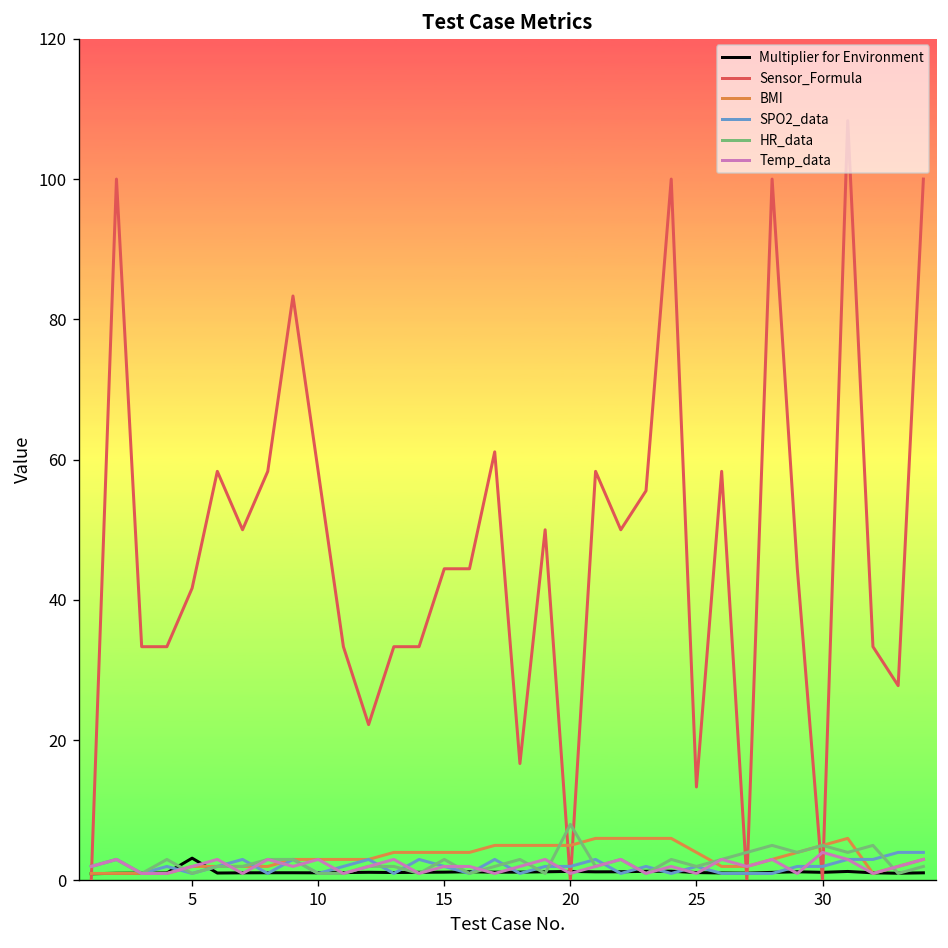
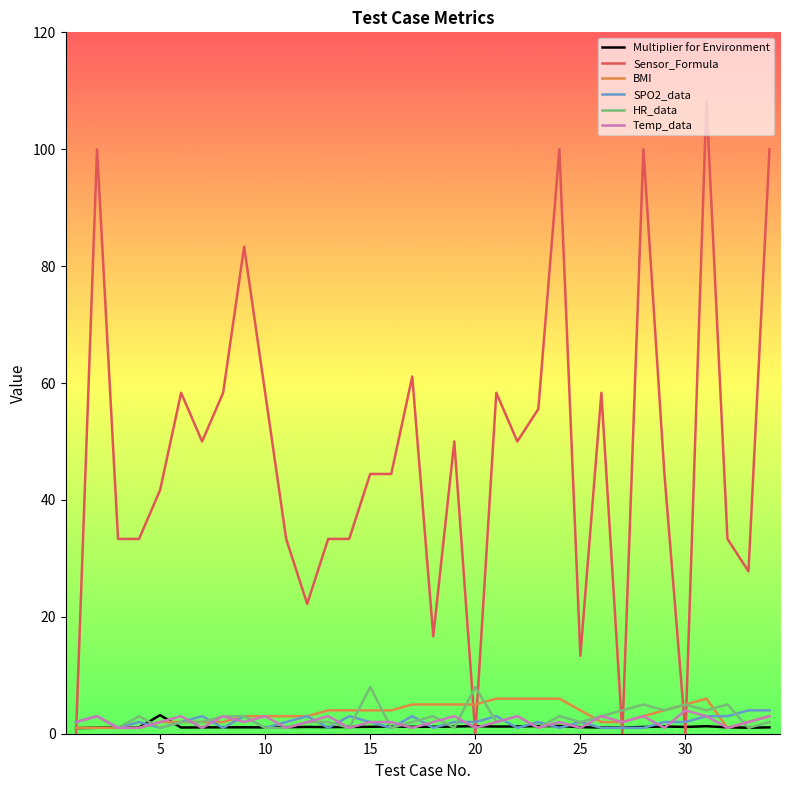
  {
    "Multiplier for Environment": {
      "5": 3,
      "15": 1,
      "30": 1
    },
    "SPO2_data": {
      "20": 2,
      "30": 2
    },
    "HR_data": {
-     "15": 3,
+     "15": 8,
      "20": 8
    },
    "Temp_data": {
      "30": 4
    }
  }
